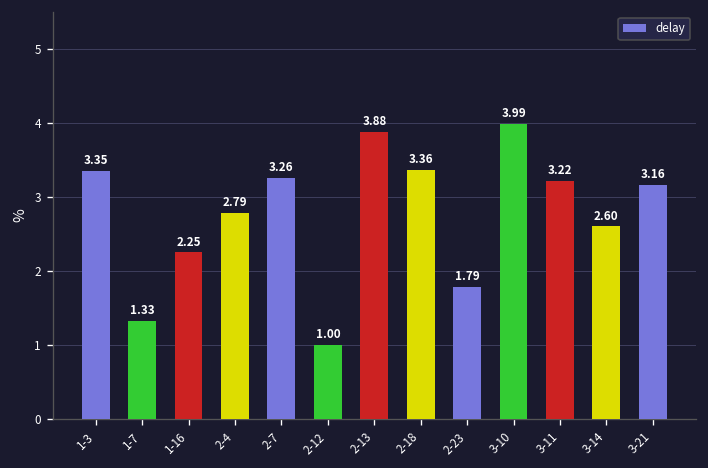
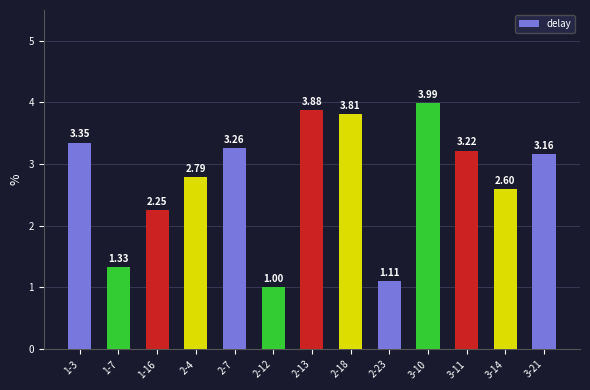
  {
    "1-3": 3.35,
    "1-7": 1.33,
    "1-16": 2.25,
    "2-4": 2.79,
    "2-7": 3.26,
    "2-12": 1.00,
    "2-13": 3.88,
-   "2-18": 3.36,
-   "2-23": 1.79,
+   "2-18": 3.81,
+   "2-23": 1.11,
    "3-10": 3.99,
    "3-11": 3.22,
    "3-14": 2.60,
    "3-21": 3.16
  }
